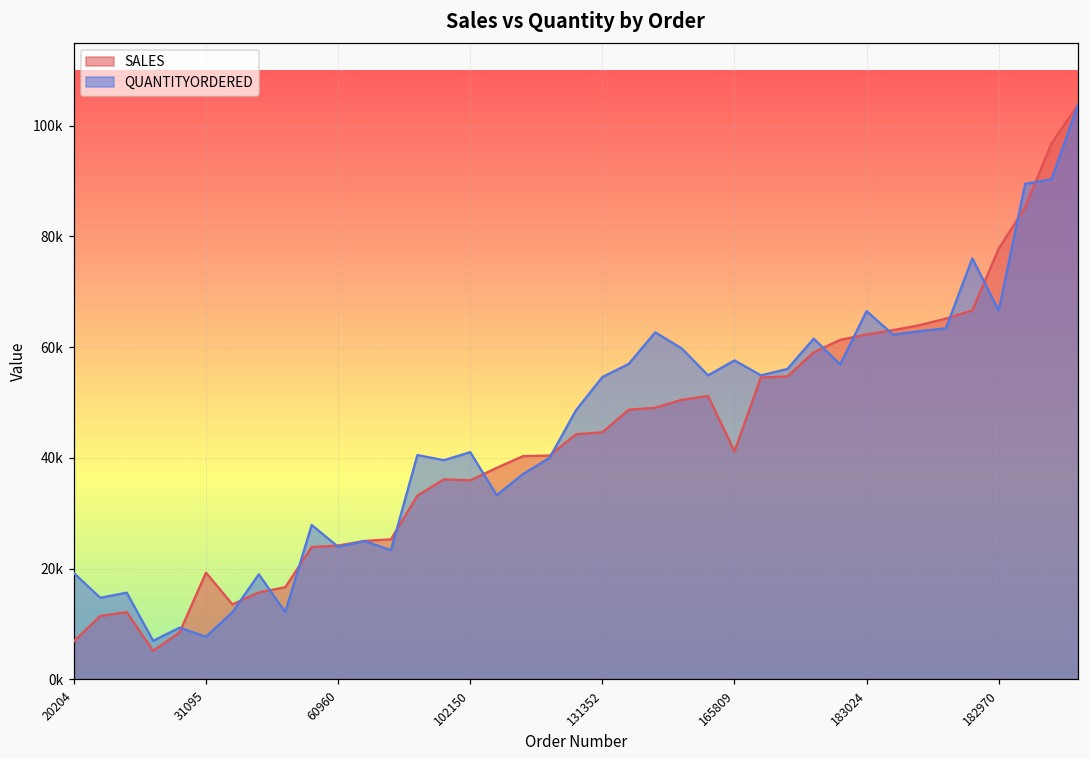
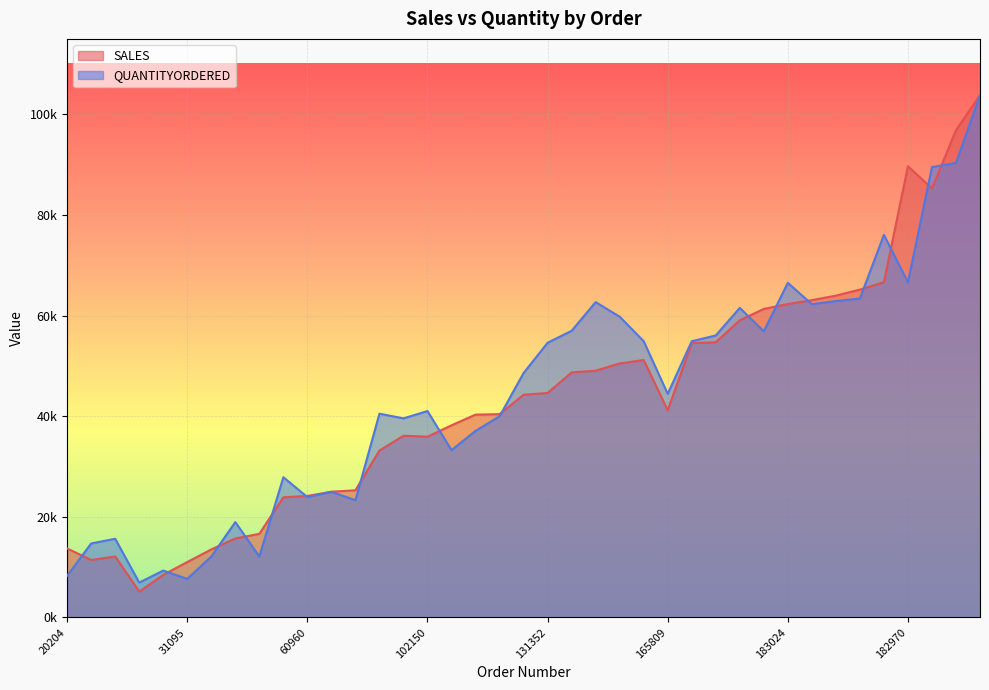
  {
    "SALES": {
-     "20204": 7000,
-     "31095": 19000,
+     "20204": 14000,
+     "31095": 11000,
      "102150": 36000,
      "131352": 45000,
      "165809": 41000,
      "183024": 62000,
-     "182970": 78000
+     "182970": 90000
    },
    "QUANTITYORDERED": {
-     "20204": 19000,
+     "20204": 8000,
      "31095": 8000,
      "102150": 41000,
      "131352": 55000,
-     "165809": 58000,
+     "165809": 44000,
      "183024": 67000,
      "182970": 67000
    }
  }
